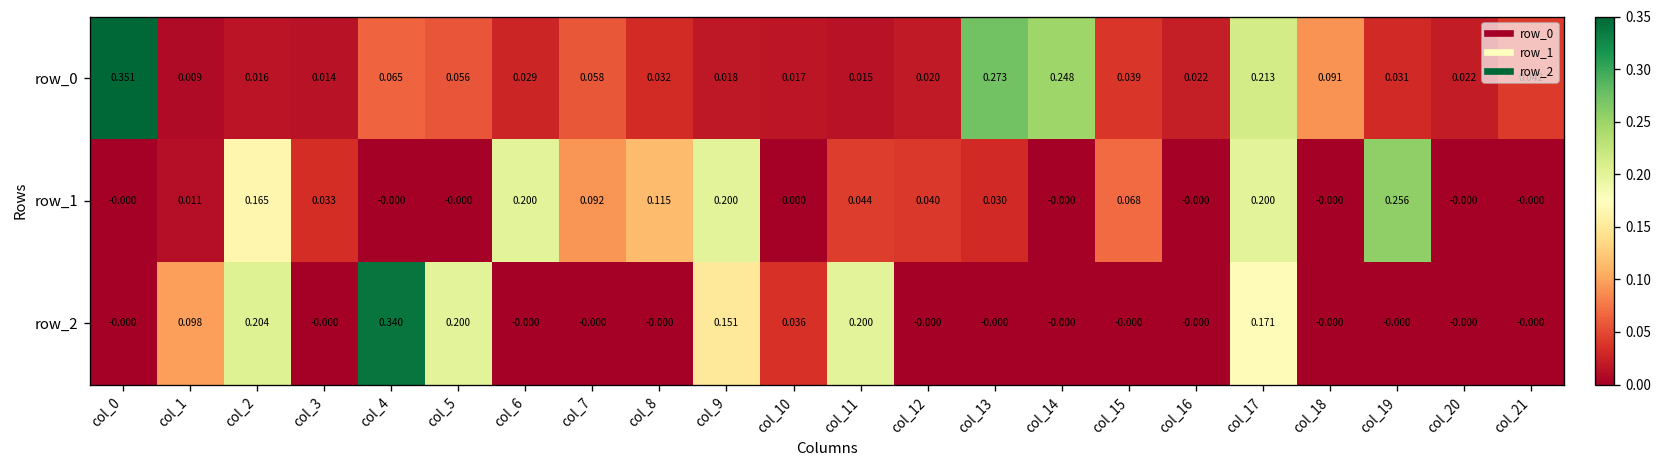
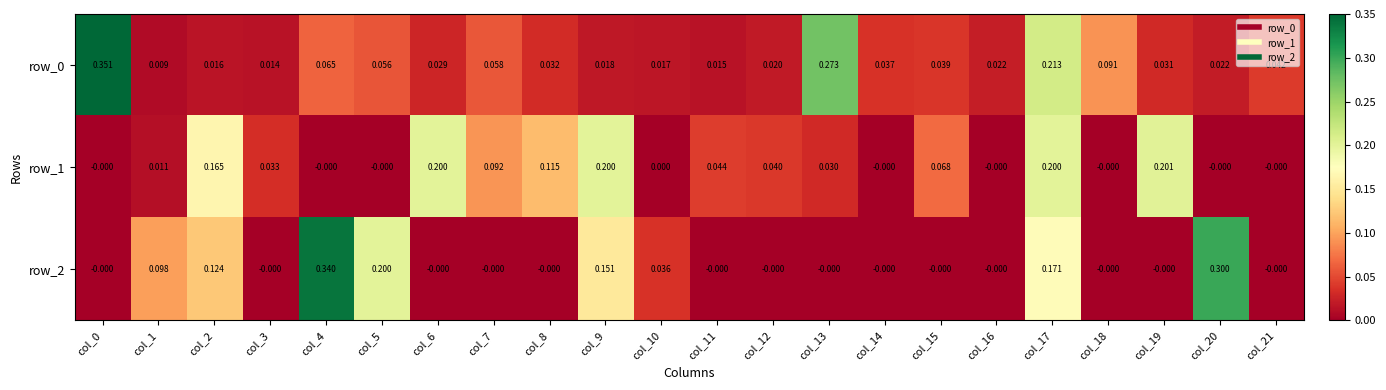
  {
    "row_0": {
      "col_0": 0.351,
      "col_1": 0.009,
      "col_2": 0.016,
      "col_3": 0.014,
      "col_4": 0.065,
      "col_5": 0.056,
      "col_6": 0.029,
      "col_7": 0.058,
      "col_8": 0.032,
      "col_9": 0.018,
      "col_10": 0.017,
      "col_11": 0.015,
      "col_12": 0.020,
      "col_13": 0.273,
-     "col_14": 0.248,
+     "col_14": 0.037,
      "col_15": 0.039,
      "col_16": 0.022,
      "col_17": 0.213,
      "col_18": 0.091,
      "col_19": 0.031,
      "col_20": 0.022
    },
    "row_1": {
      "col_0": -0.000,
      "col_1": 0.011,
      "col_2": 0.165,
      "col_3": 0.033,
      "col_4": -0.000,
      "col_5": -0.000,
      "col_6": 0.200,
      "col_7": 0.092,
      "col_8": 0.115,
      "col_9": 0.200,
      "col_10": 0.000,
      "col_11": 0.044,
      "col_12": 0.040,
      "col_13": 0.030,
      "col_14": -0.000,
      "col_15": 0.068,
      "col_16": -0.000,
      "col_17": 0.200,
      "col_18": -0.000,
-     "col_19": 0.256,
+     "col_19": 0.201,
      "col_20": -0.000,
      "col_21": -0.000
    },
    "row_2": {
      "col_0": -0.000,
      "col_1": 0.098,
-     "col_2": 0.204,
+     "col_2": 0.124,
      "col_3": -0.000,
      "col_4": 0.340,
      "col_5": 0.200,
      "col_6": -0.000,
      "col_7": -0.000,
      "col_8": -0.000,
      "col_9": 0.151,
      "col_10": 0.036,
-     "col_11": 0.200,
+     "col_11": -0.000,
      "col_12": -0.000,
      "col_13": -0.000,
      "col_14": -0.000,
      "col_15": -0.000,
      "col_16": -0.000,
      "col_17": 0.171,
      "col_18": -0.000,
      "col_19": -0.000,
-     "col_20": -0.000,
+     "col_20": 0.300,
      "col_21": -0.000
    }
  }
